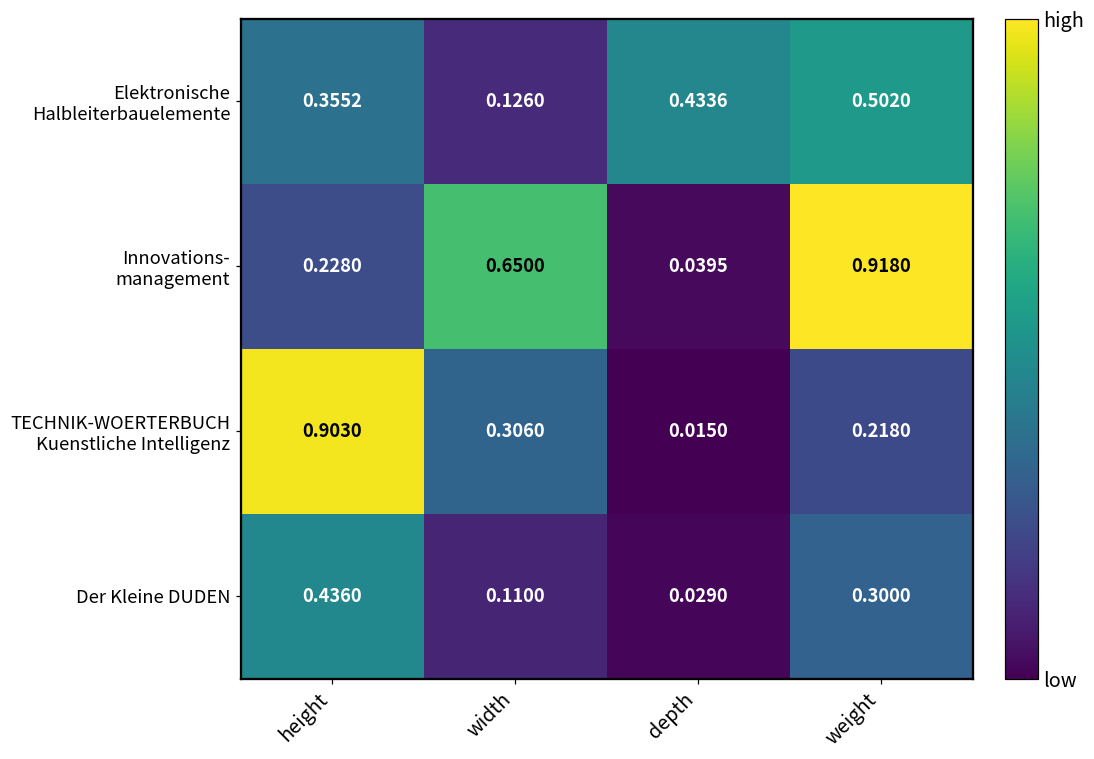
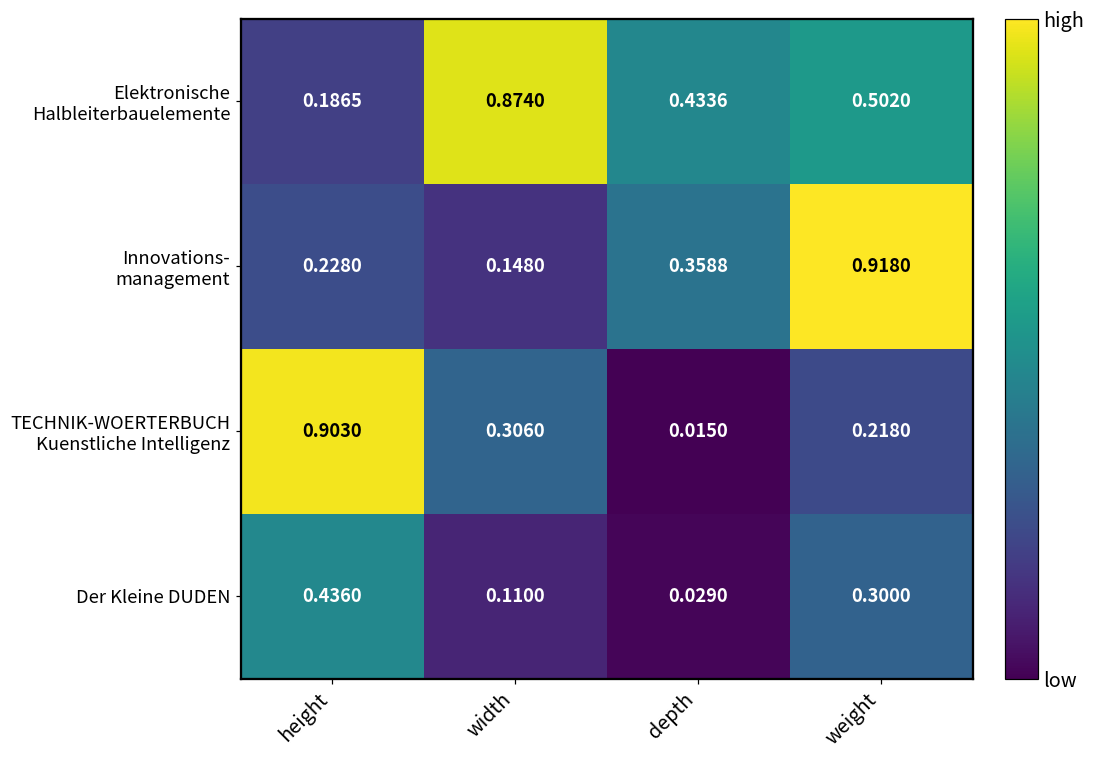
  {
    "Elektronische Halbleiterbauelemente": {
-     "height": 0.3552,
-     "width": 0.1260,
+     "height": 0.1865,
+     "width": 0.8740,
      "depth": 0.4336,
      "weight": 0.5020
    },
    "Innovations- management": {
      "height": 0.2280,
-     "width": 0.6500,
-     "depth": 0.0395,
+     "width": 0.1480,
+     "depth": 0.3588,
      "weight": 0.9180
    },
    "TECHNIK-WOERTERBUCH Kuenstliche Intelligenz": {
      "height": 0.9030,
      "width": 0.3060,
      "depth": 0.0150,
      "weight": 0.2180
    },
    "Der Kleine DUDEN": {
      "height": 0.4360,
      "width": 0.1100,
      "depth": 0.0290,
      "weight": 0.3000
    }
  }
